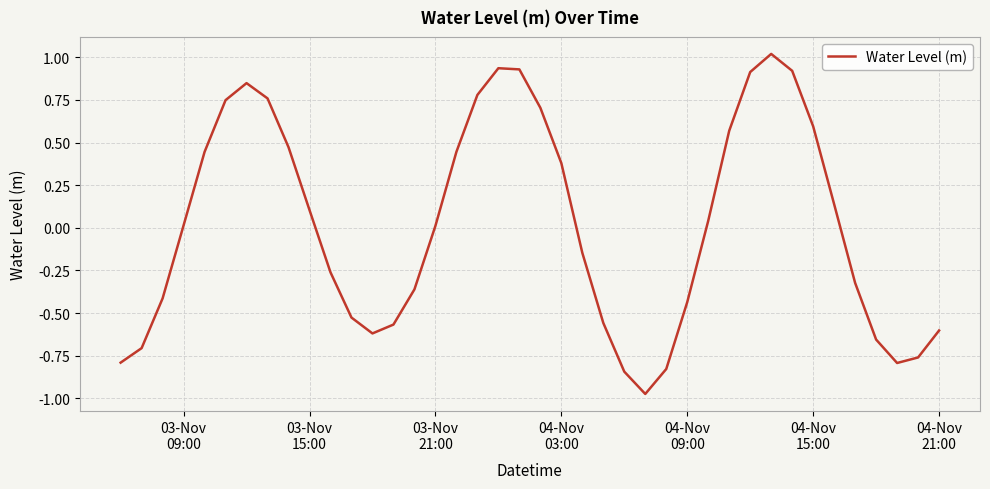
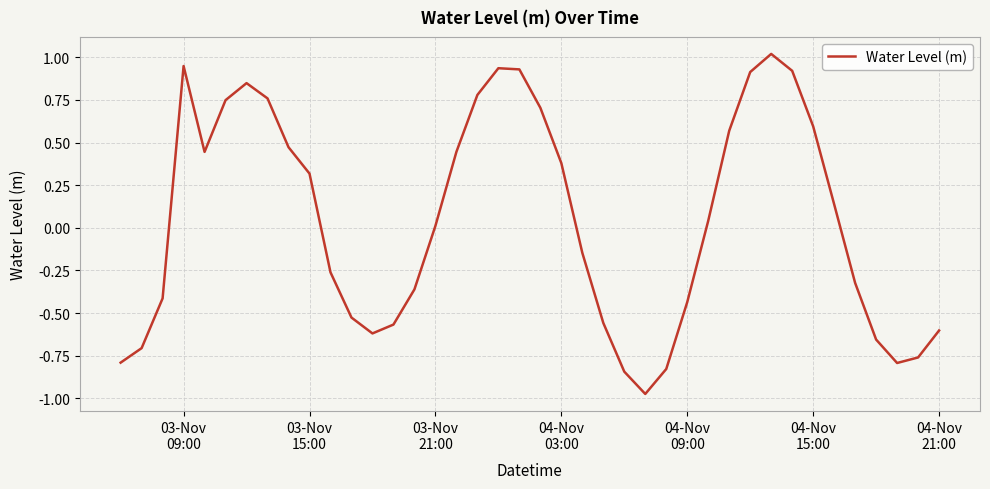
  {
-   "03-Nov 09:00": 0.01,
-   "03-Nov 15:00": 0.10,
+   "03-Nov 09:00": 0.95,
+   "03-Nov 15:00": 0.32,
    "03-Nov 21:00": 0.01,
    "04-Nov 03:00": 0.38,
    "04-Nov 09:00": -0.44,
    "04-Nov 15:00": 0.60,
    "04-Nov 21:00": -0.60
  }
